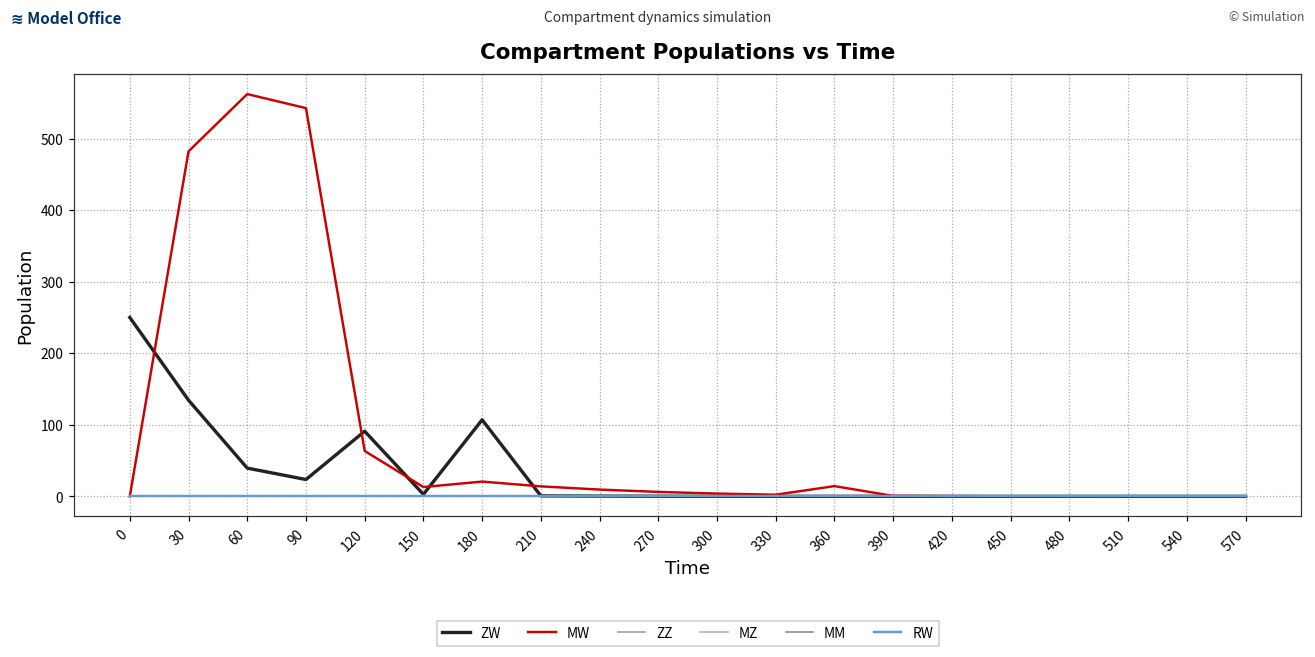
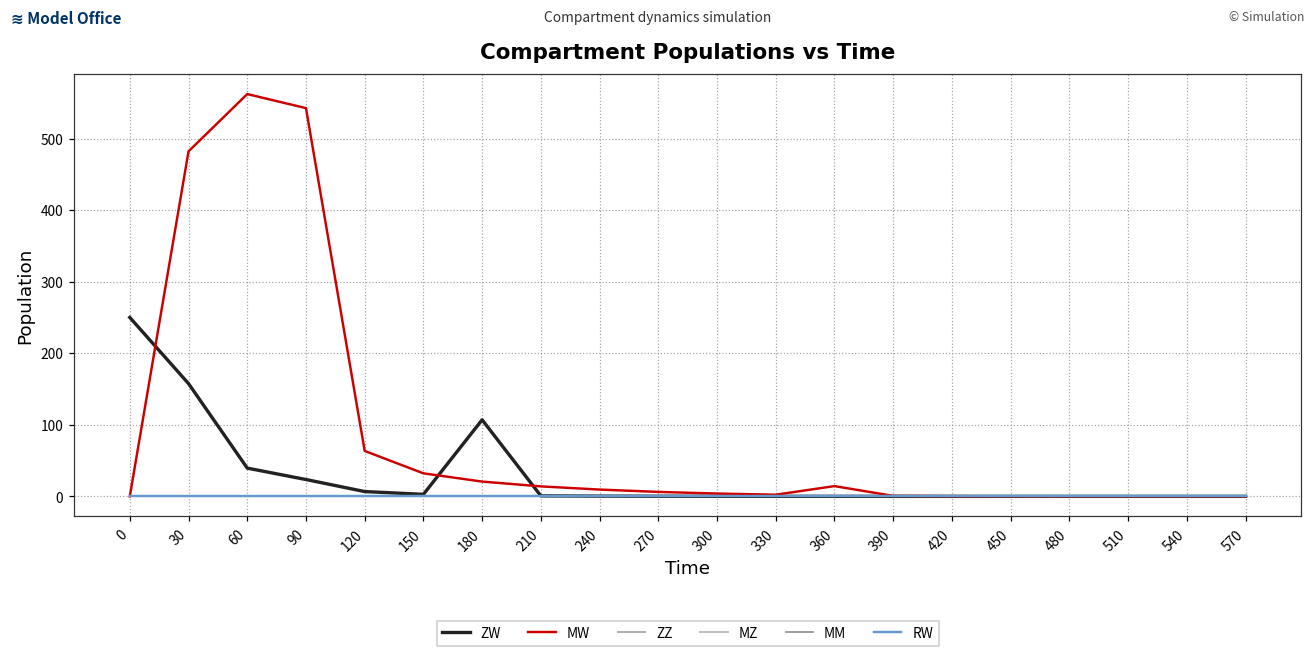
  {
    "ZW": {
      "0": 250,
-     "30": 130,
+     "30": 160,
      "60": 40,
      "90": 20,
-     "120": 90,
+     "120": 10,
      "180": 110
    },
    "MW": {
      "30": 480,
      "60": 560,
      "90": 540,
      "120": 60,
-     "150": 10,
+     "150": 30,
      "180": 20,
      "210": 10,
      "240": 10,
      "270": 10,
      "360": 10
    },
    "RW": {
      "30": 0,
      "60": 0,
      "90": 0,
      "120": 0,
      "180": 0
    }
  }
